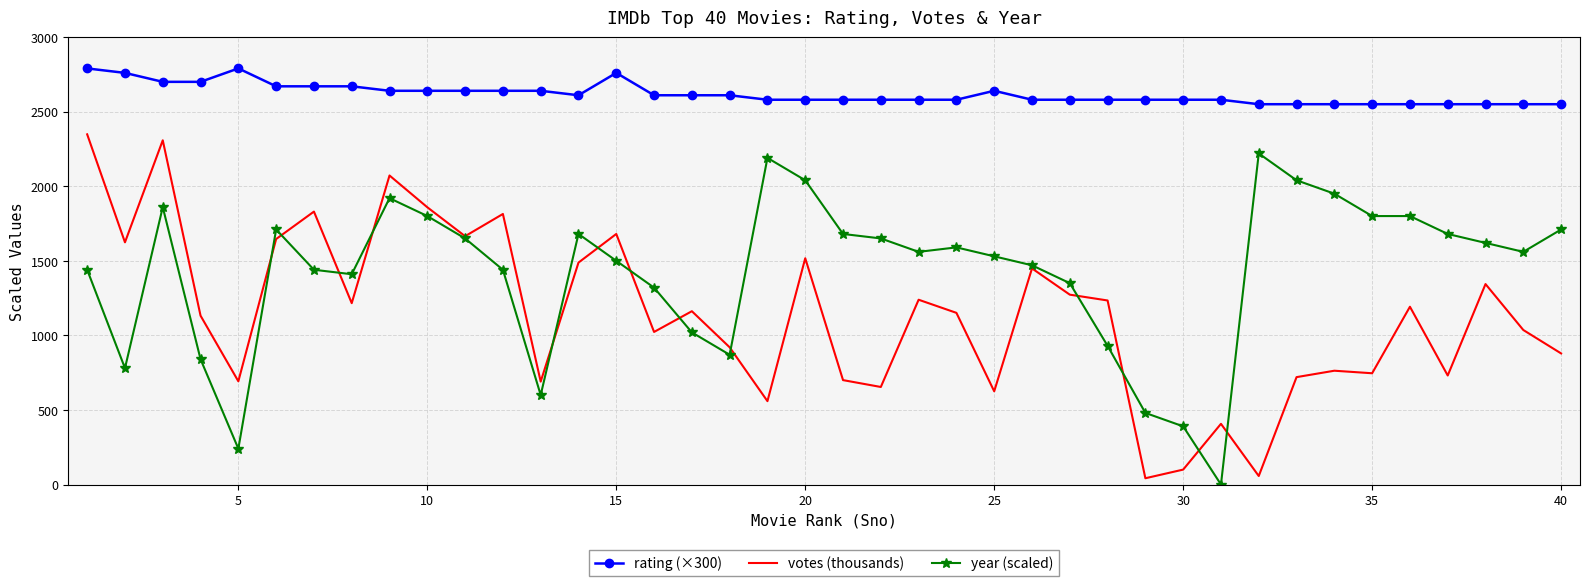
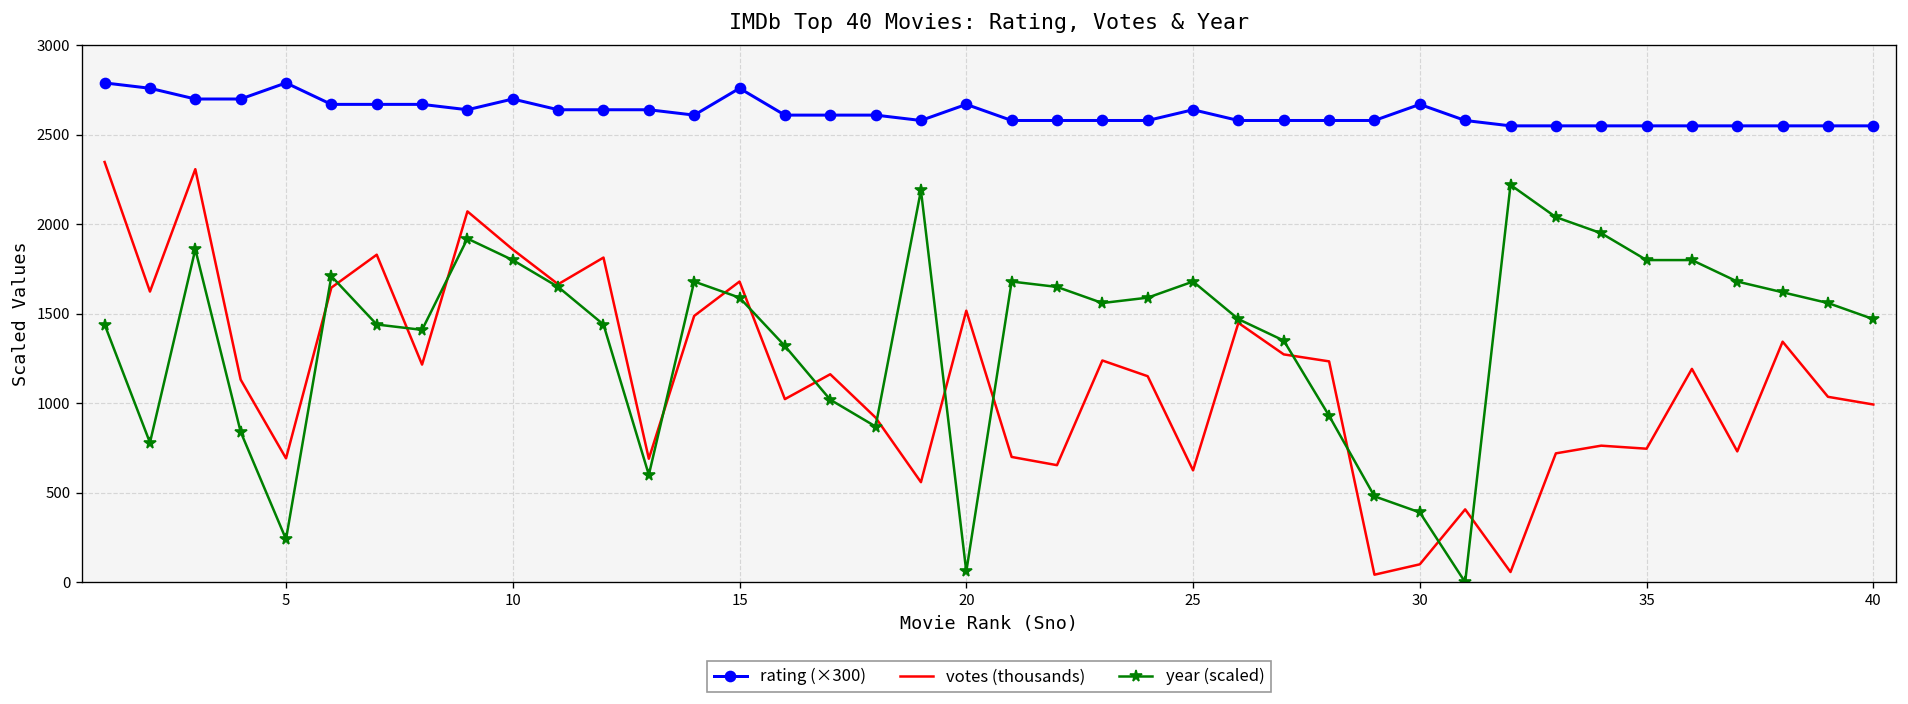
  {
    "rating (×300)": {
      "5": 2790,
-     "10": 2640,
+     "10": 2700,
      "15": 2760,
-     "20": 2580,
+     "20": 2670,
      "25": 2640,
-     "30": 2580,
+     "30": 2670,
      "35": 2550,
      "40": 2550
    },
    "votes (thousands)": {
      "5": 690,
      "10": 1860,
      "15": 1680,
      "20": 1520,
      "25": 630,
      "30": 100,
      "35": 750,
-     "40": 880
+     "40": 990
    },
    "year (scaled)": {
      "5": 240,
      "10": 1800,
-     "15": 1500,
-     "20": 2040,
-     "25": 1530,
+     "15": 1590,
+     "20": 60,
+     "25": 1680,
      "30": 390,
      "35": 1800,
-     "40": 1710
+     "40": 1470
    }
  }
